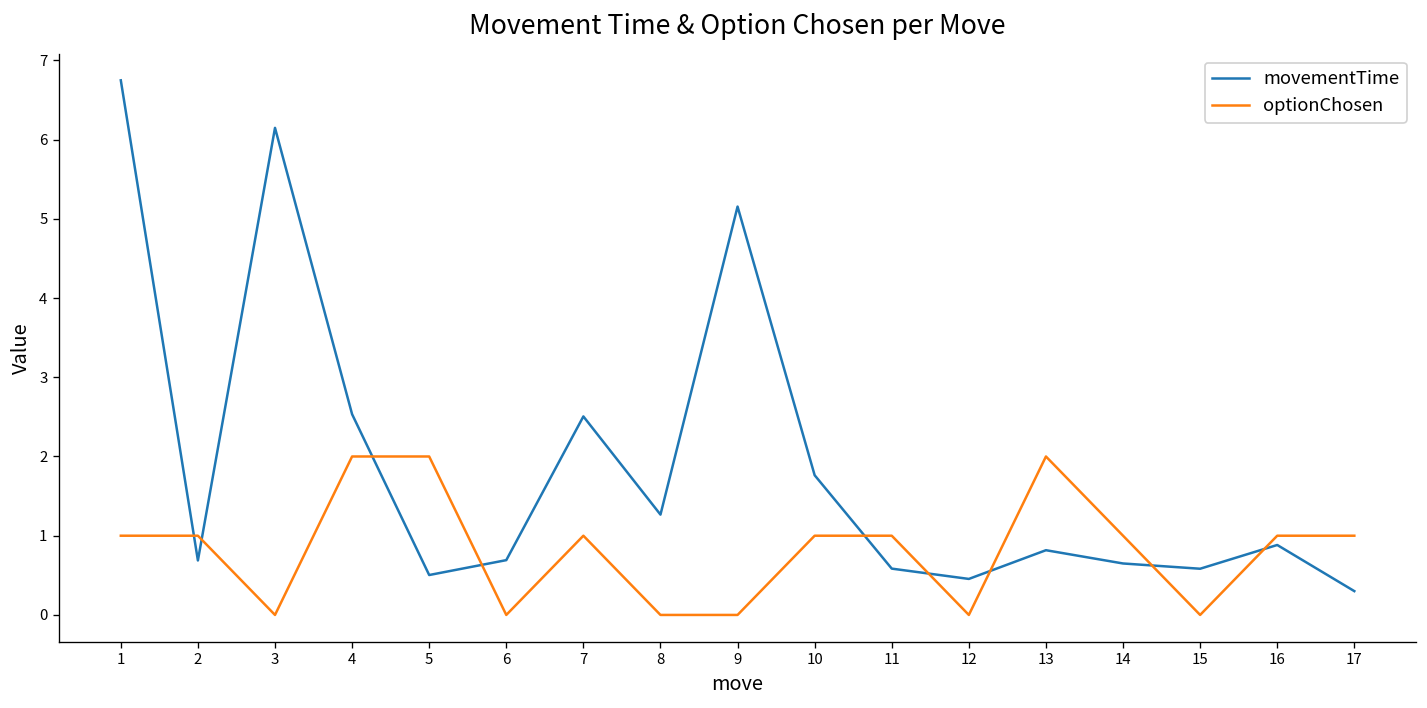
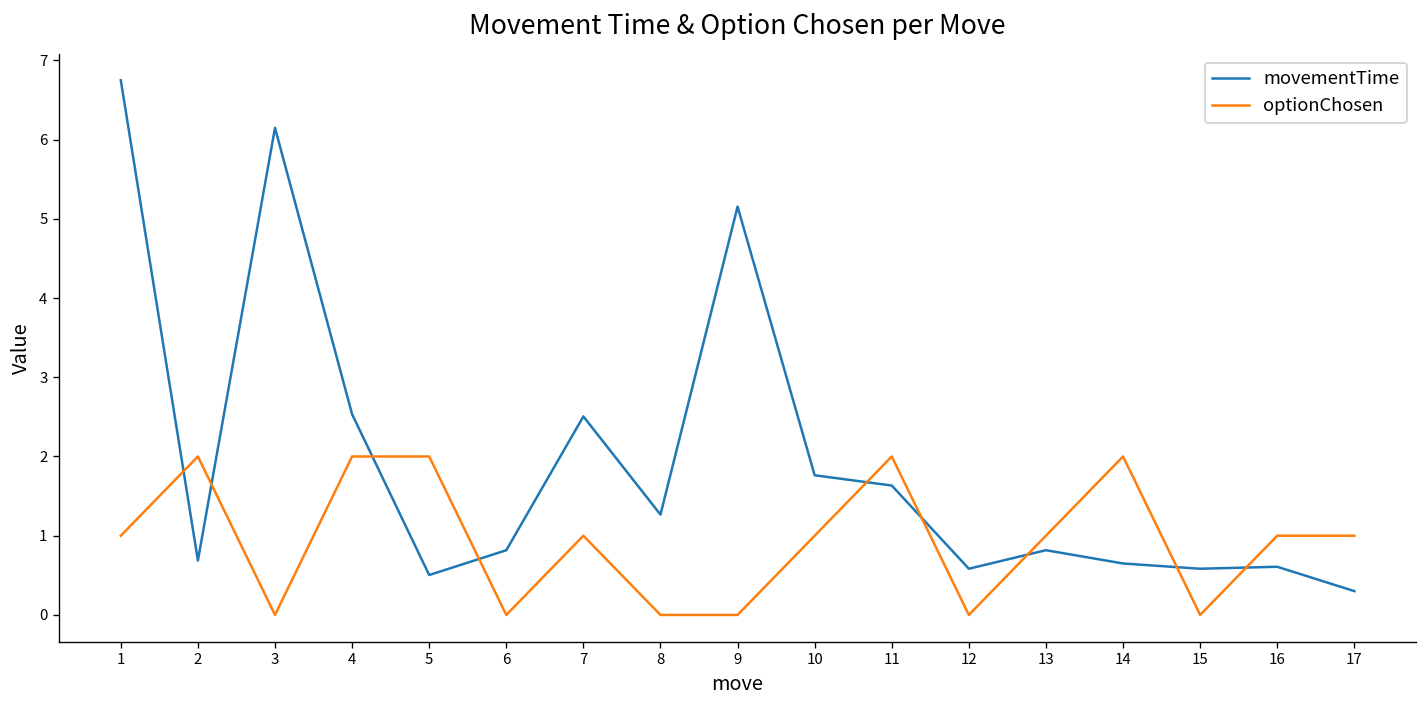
  {
    "movementTime": {
      "1": 6.7,
      "2": 0.7,
      "3": 6.1,
      "4": 2.5,
      "5": 0.5,
-     "6": 0.7,
+     "6": 0.8,
      "7": 2.5,
      "8": 1.3,
      "9": 5.2,
      "10": 1.8,
-     "11": 0.6,
-     "12": 0.5,
+     "11": 1.6,
+     "12": 0.6,
      "13": 0.8,
      "14": 0.6,
      "15": 0.6,
-     "16": 0.9,
+     "16": 0.6,
      "17": 0.3
    },
    "optionChosen": {
      "1": 1,
-     "2": 1,
+     "2": 2,
      "3": 0,
      "4": 2,
      "5": 2,
      "6": 0,
      "7": 1,
      "8": 0,
      "9": 0,
      "10": 1,
-     "11": 1,
+     "11": 2,
      "12": 0,
-     "13": 2,
-     "14": 1,
+     "13": 1,
+     "14": 2,
      "15": 0,
      "16": 1,
      "17": 1
    }
  }
